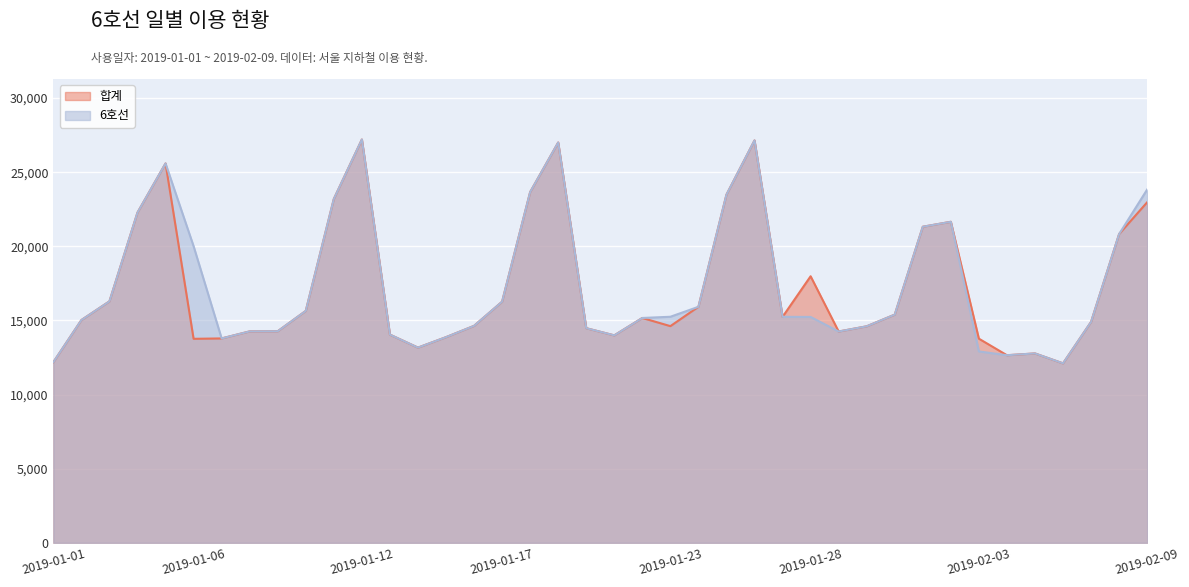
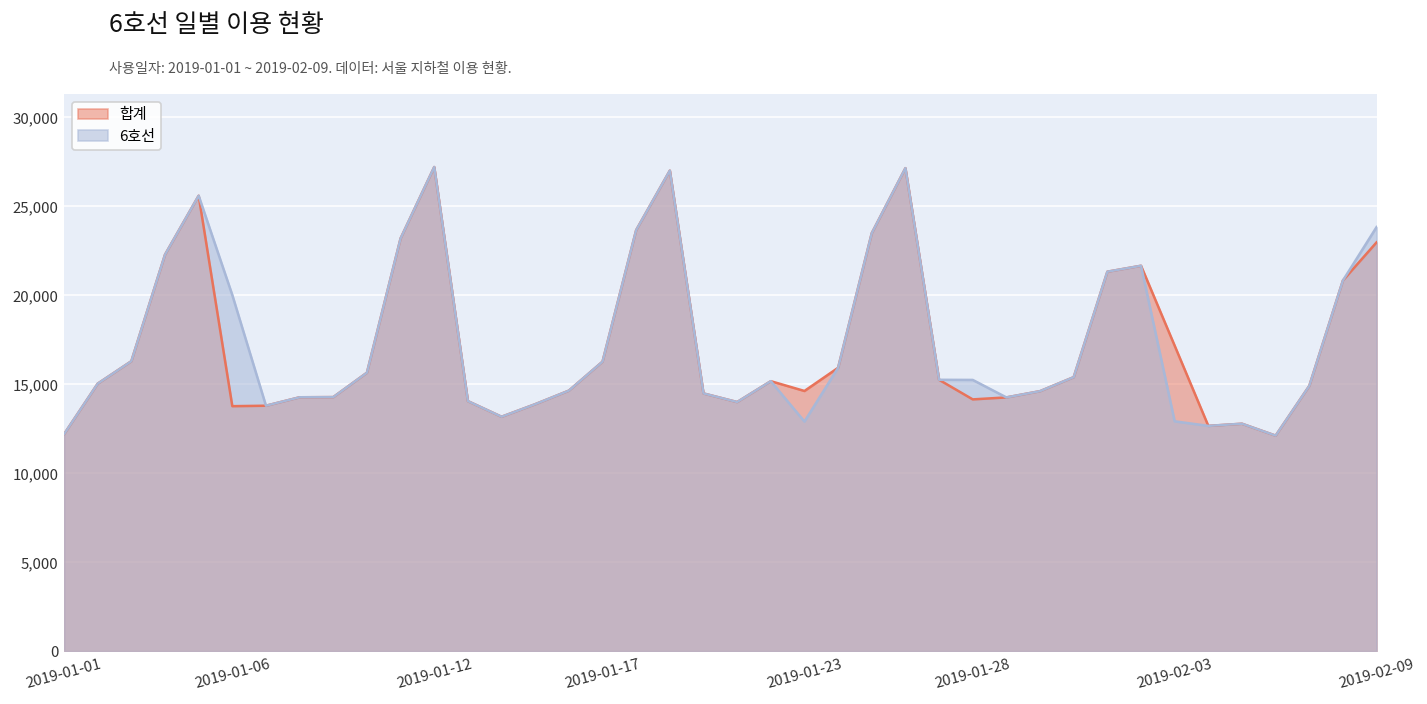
  {
    "합계": {
      "2019-01-06": "13,800",
      "2019-01-23": "14,600",
-     "2019-01-28": "18,000",
-     "2019-02-03": "13,800",
+     "2019-01-28": "14,100",
+     "2019-02-03": "17,200",
      "2019-02-09": "23,000"
    },
    "6호선": {
      "2019-01-06": "20,000",
-     "2019-01-23": "15,300",
+     "2019-01-23": "12,900",
      "2019-01-28": "15,200",
      "2019-02-03": "12,900",
      "2019-02-09": "23,800"
    }
  }
